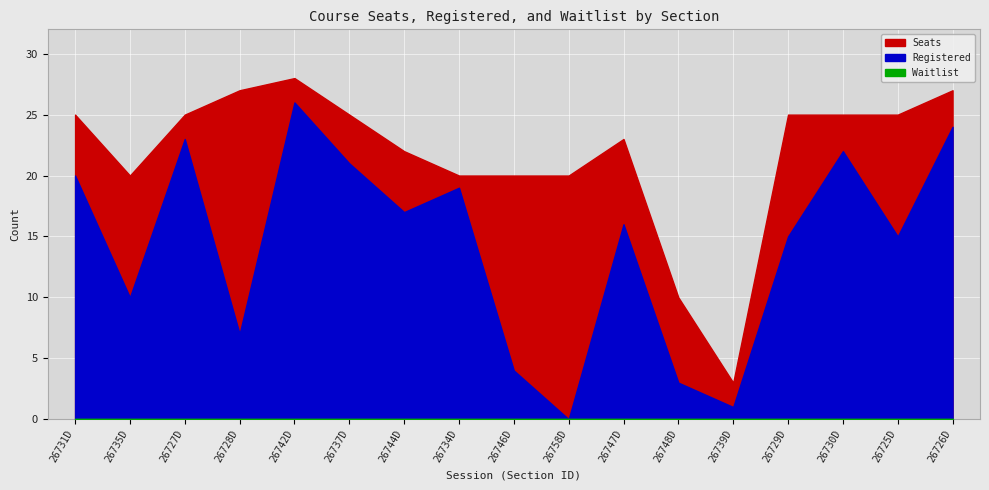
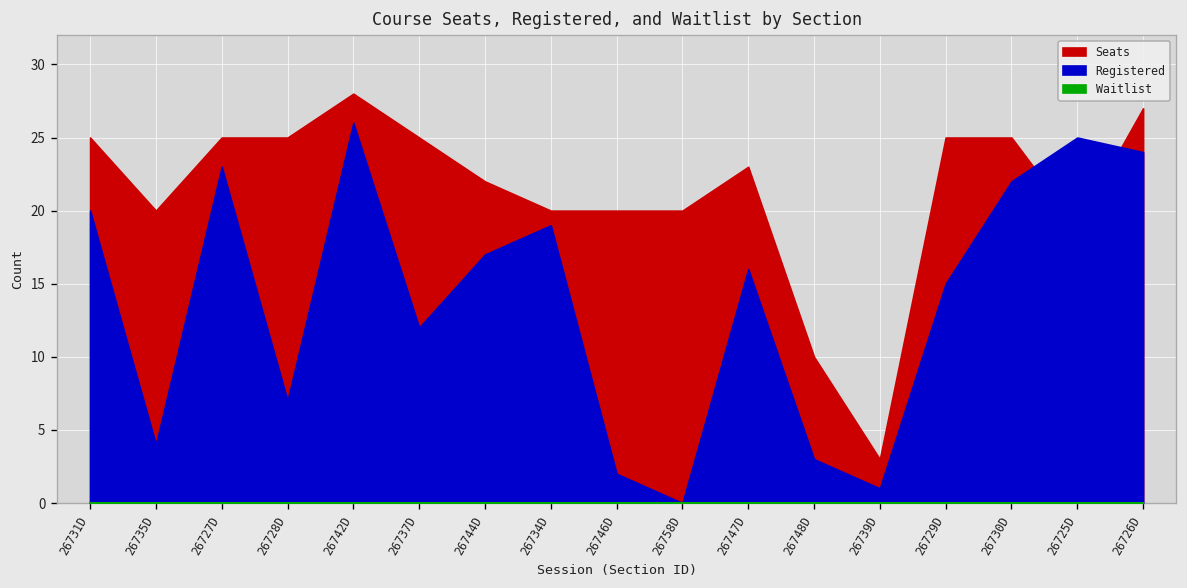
  {
    "Seats": {
      "26731D": 25,
      "26735D": 20,
      "26727D": 25,
-     "26728D": 27,
+     "26728D": 25,
      "26742D": 28,
      "26737D": 25,
      "26744D": 22,
      "26734D": 20,
      "26746D": 20,
      "26758D": 20,
      "26747D": 23,
      "26748D": 10,
      "26739D": 3,
      "26729D": 25,
      "26730D": 25,
-     "26725D": 25,
+     "26725D": 19,
      "26726D": 27
    },
    "Registered": {
      "26731D": 20,
-     "26735D": 10,
+     "26735D": 4,
      "26727D": 23,
      "26728D": 7,
      "26742D": 26,
-     "26737D": 21,
+     "26737D": 12,
      "26744D": 17,
      "26734D": 19,
-     "26746D": 4,
+     "26746D": 2,
      "26747D": 16,
      "26748D": 3,
      "26739D": 1,
      "26729D": 15,
      "26730D": 22,
-     "26725D": 15,
+     "26725D": 25,
      "26726D": 24
    },
    "Waitlist": {
      "26731D": 0,
      "26735D": 0,
      "26727D": 0,
      "26728D": 0,
      "26742D": 0,
      "26737D": 0,
      "26744D": 0,
      "26734D": 0,
      "26746D": 0,
      "26747D": 0,
      "26748D": 0,
      "26739D": 0,
      "26729D": 0,
      "26730D": 0,
      "26725D": 0,
      "26726D": 0
    }
  }
